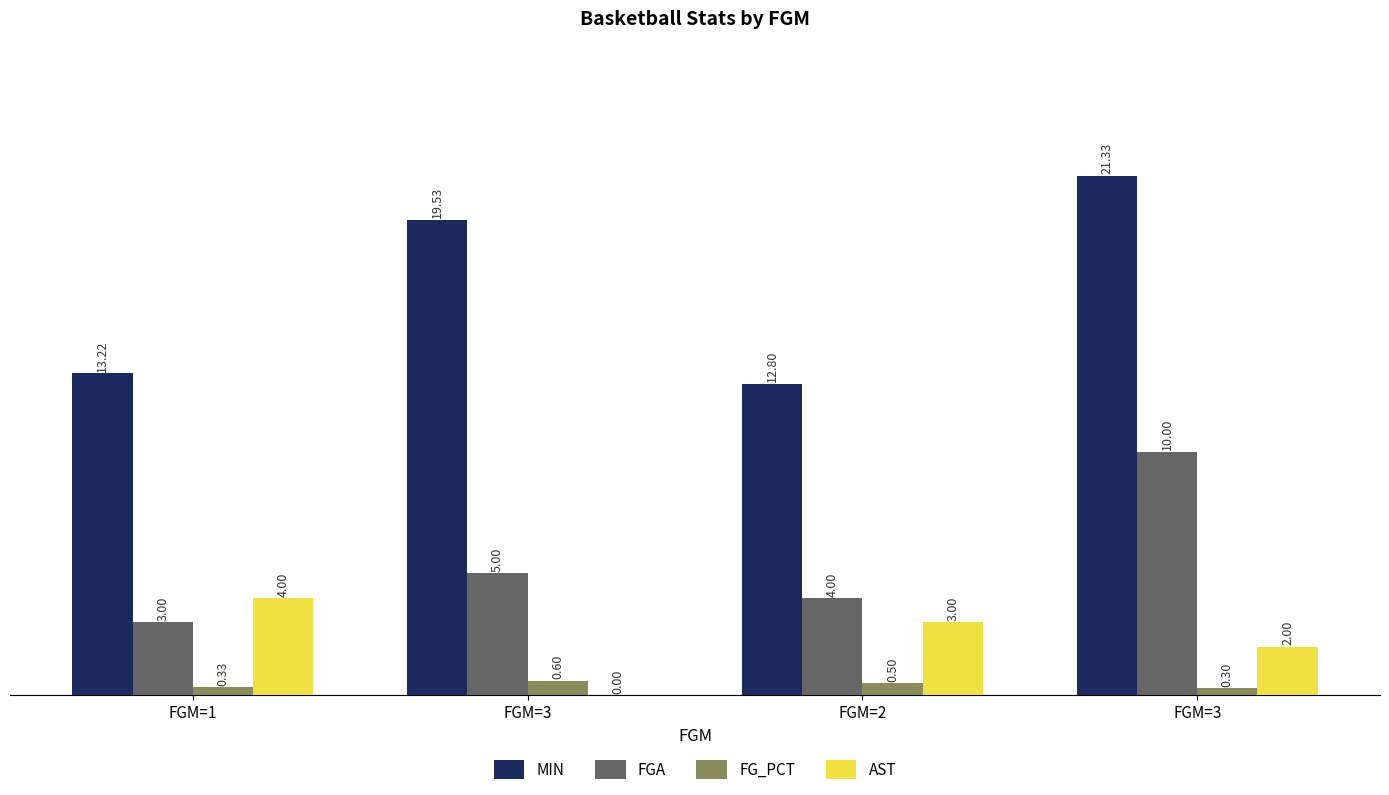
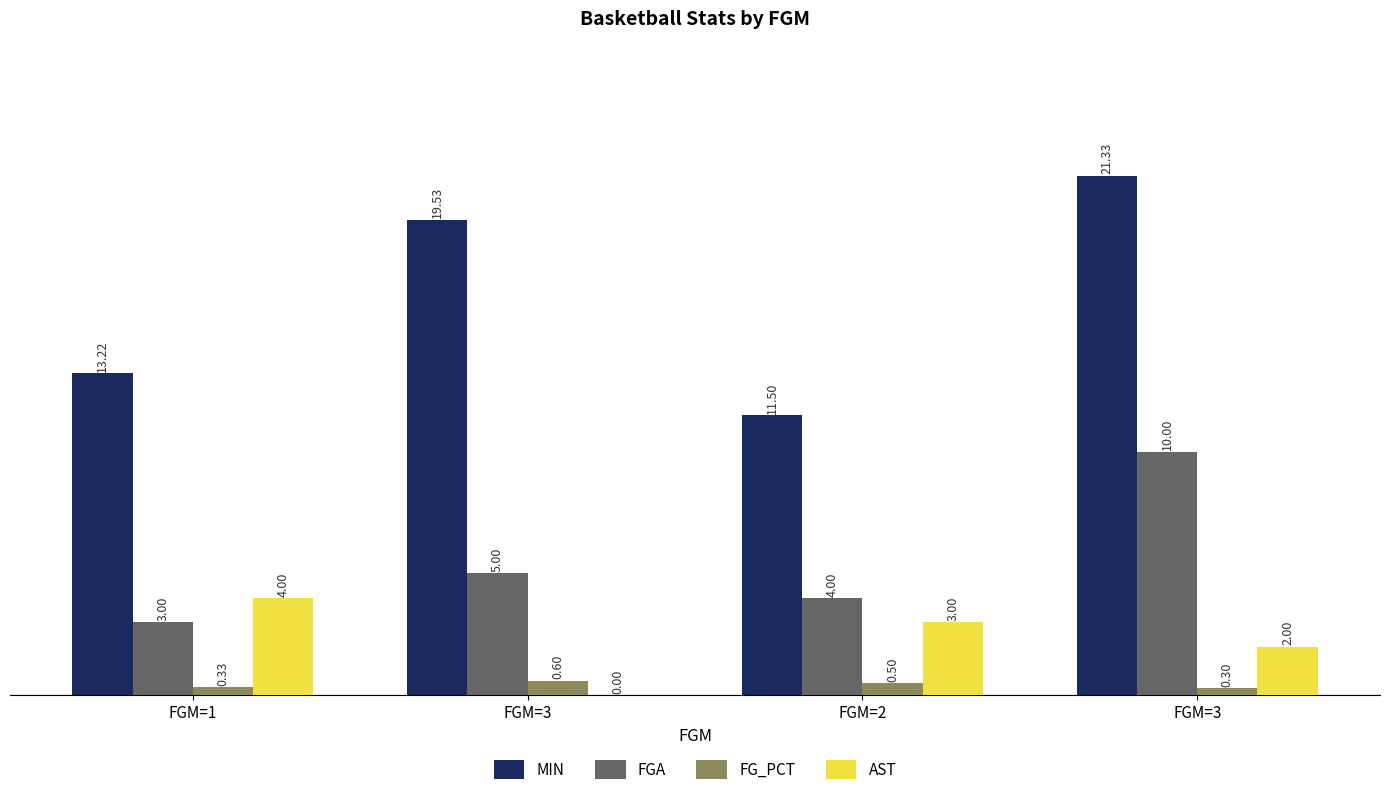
  {
    "MIN": {
      "FGM=1": 13.22,
-     "FGM=2": 12.80
+     "FGM=2": 11.50
    },
    "AST": {
      "FGM=1": 4.00,
      "FGM=2": 3.00
    }
  }
